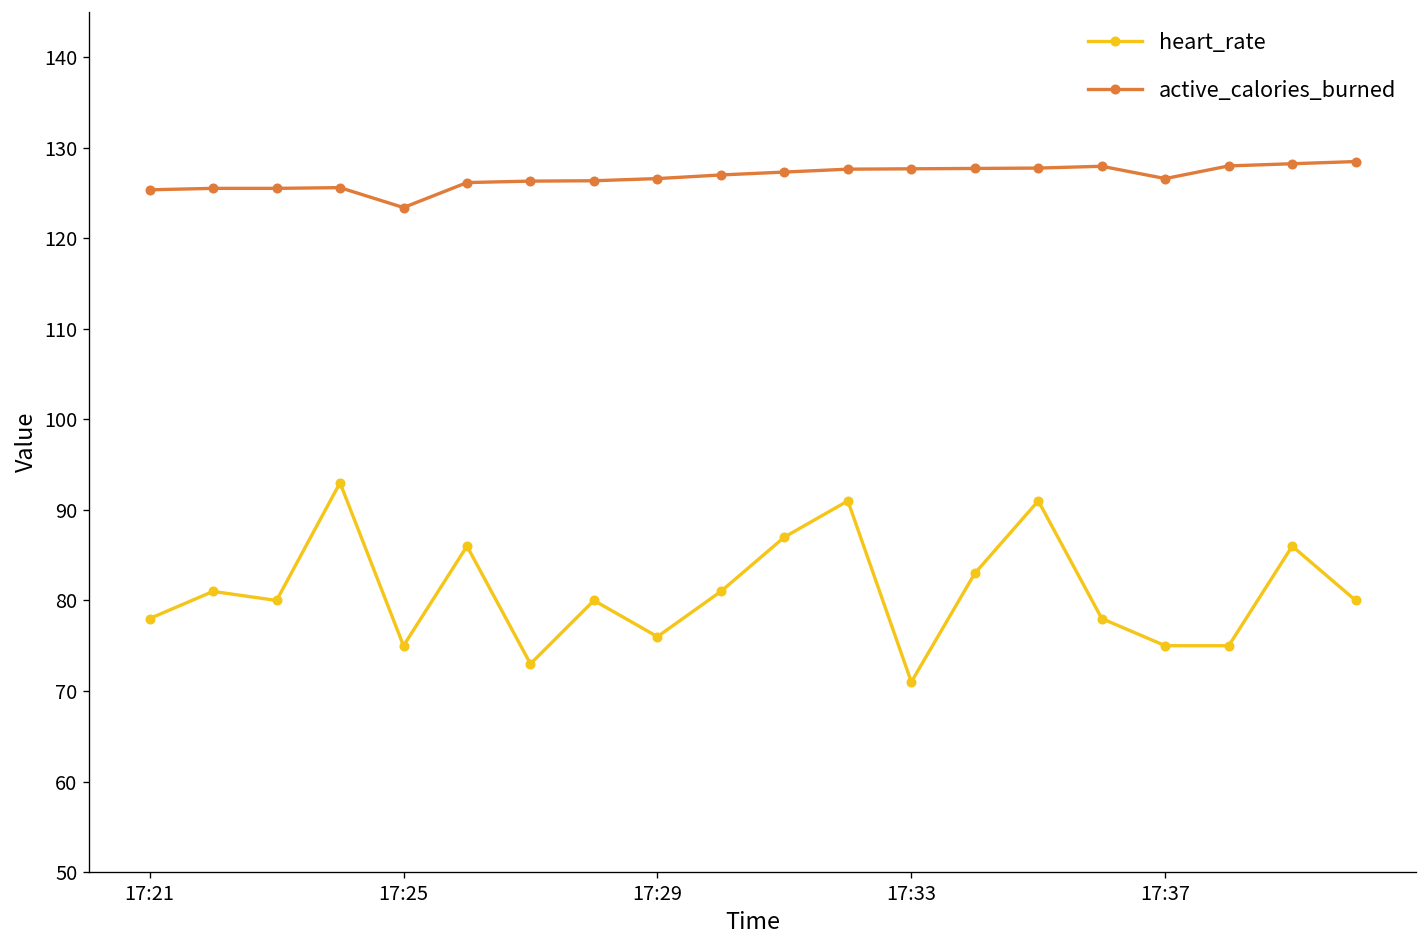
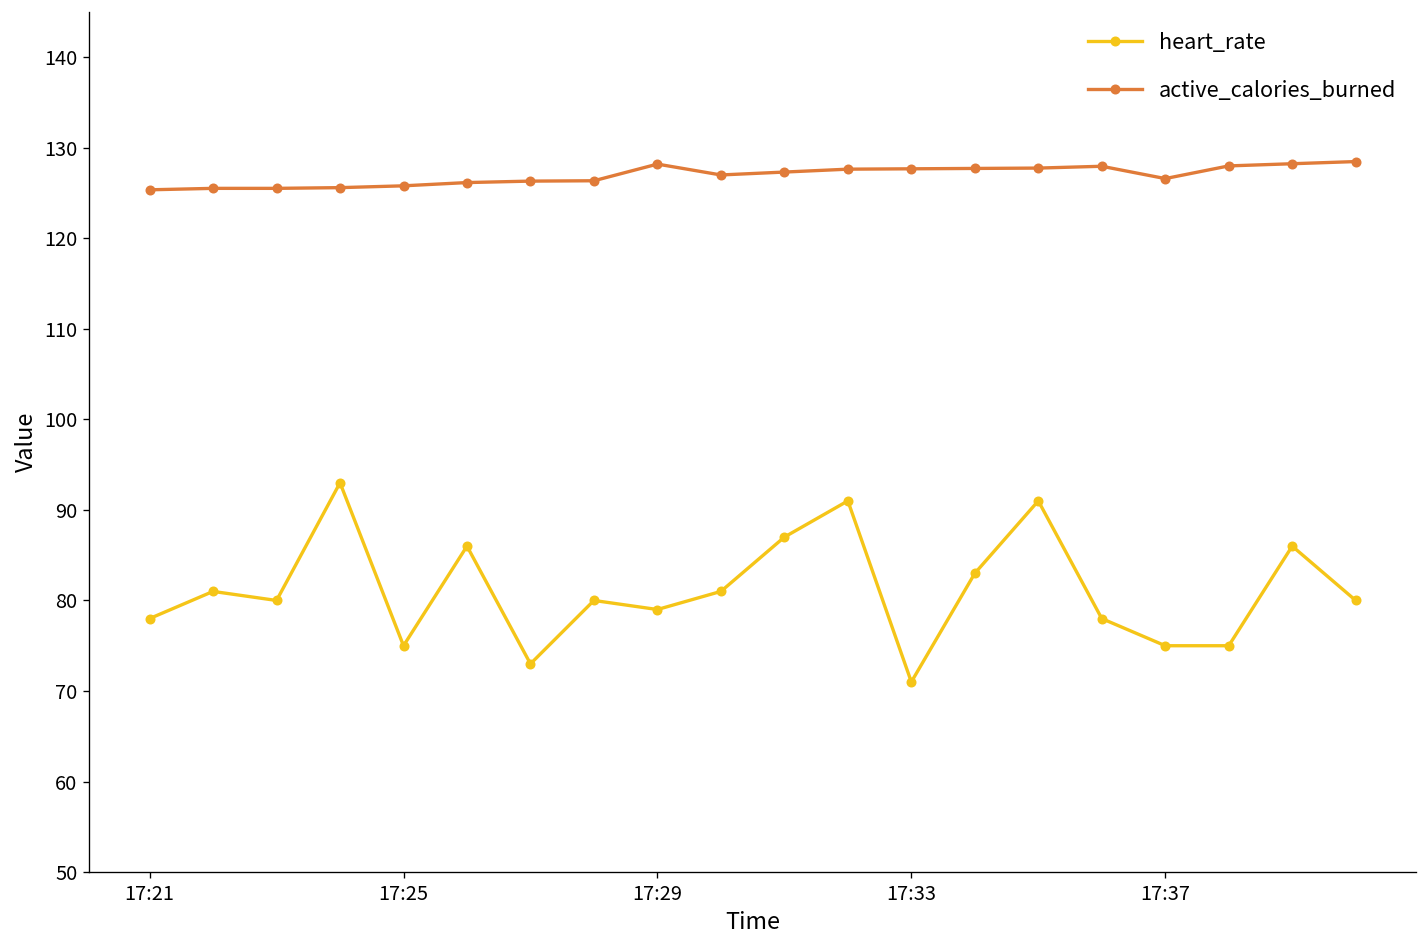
  {
    "heart_rate": {
      "17:21": 78,
      "17:25": 75,
-     "17:29": 76,
+     "17:29": 79,
      "17:33": 71,
      "17:37": 75
    },
    "active_calories_burned": {
      "17:21": 125,
-     "17:25": 123,
-     "17:29": 127,
+     "17:25": 126,
+     "17:29": 128,
      "17:33": 128,
      "17:37": 127
    }
  }
